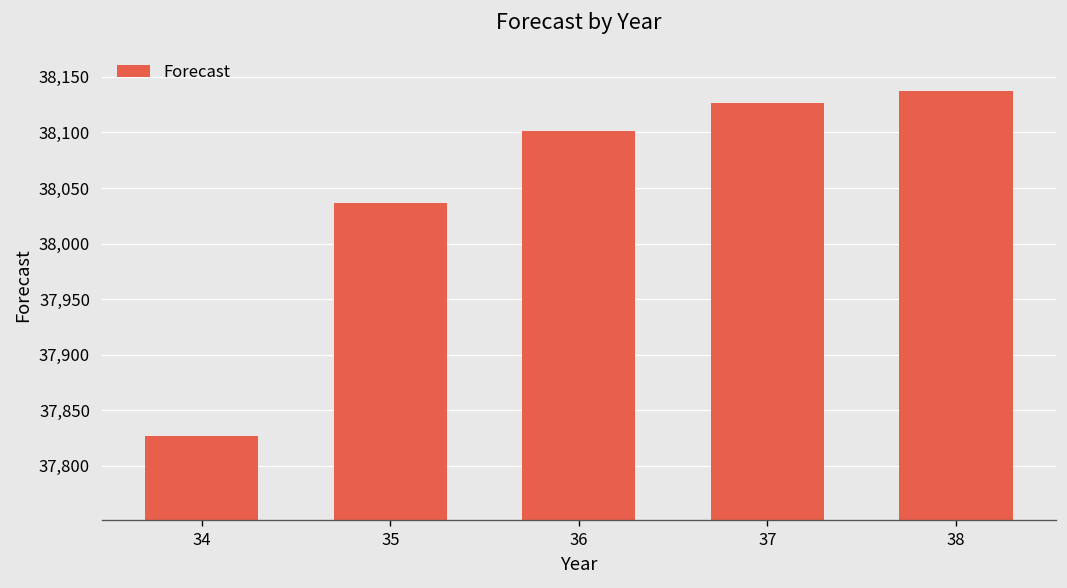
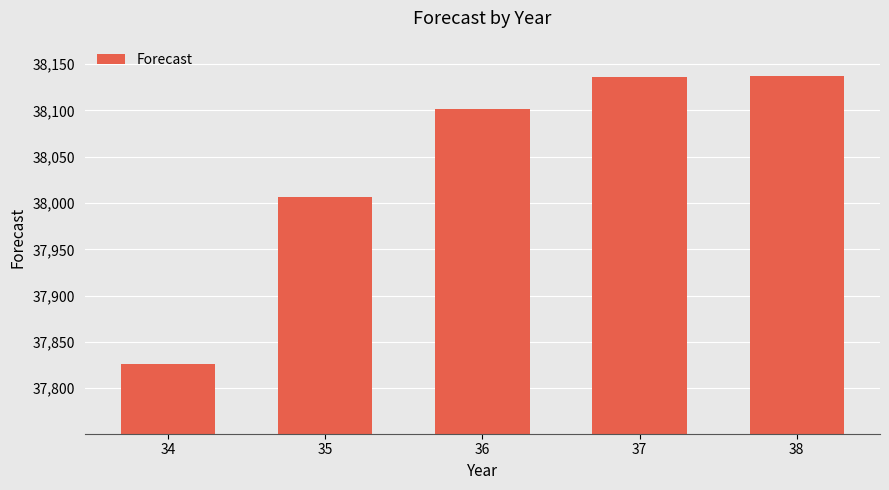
  {
    "34": "37,830",
-   "35": "38,040",
+   "35": "38,010",
    "36": "38,100",
-   "37": "38,130",
+   "37": "38,140",
    "38": "38,140"
  }
